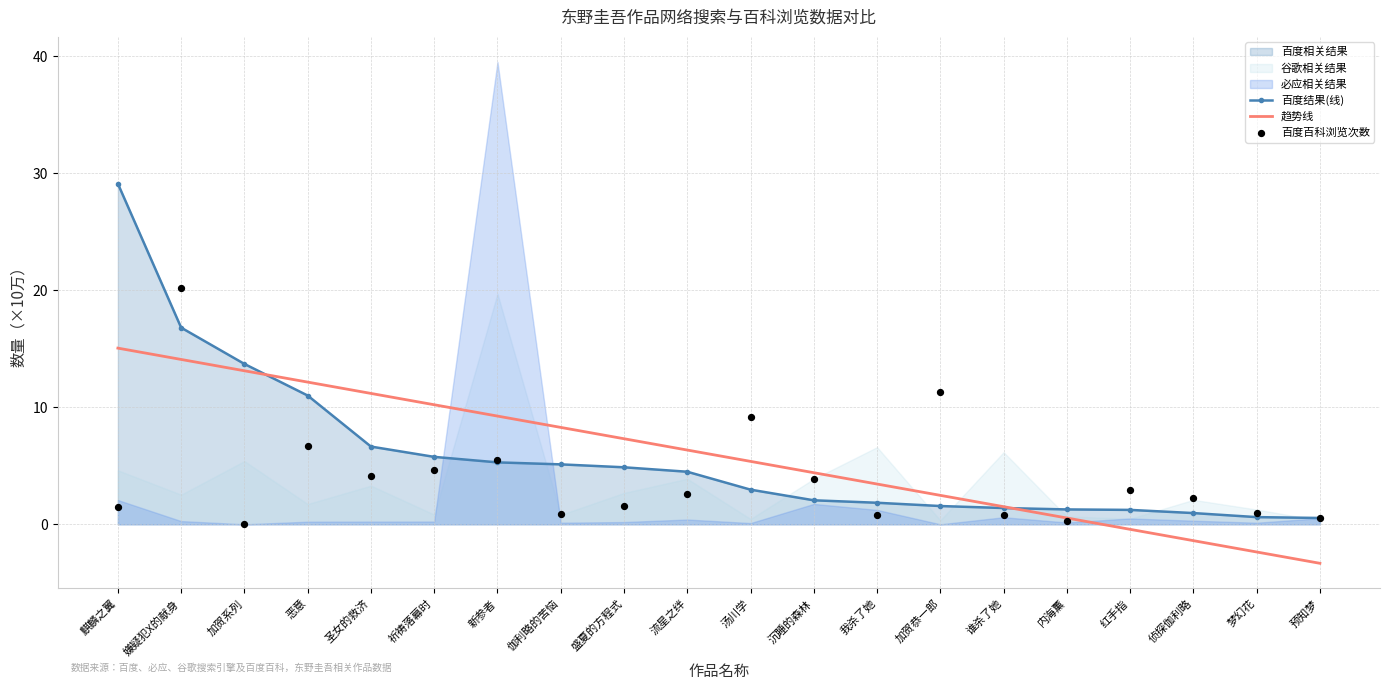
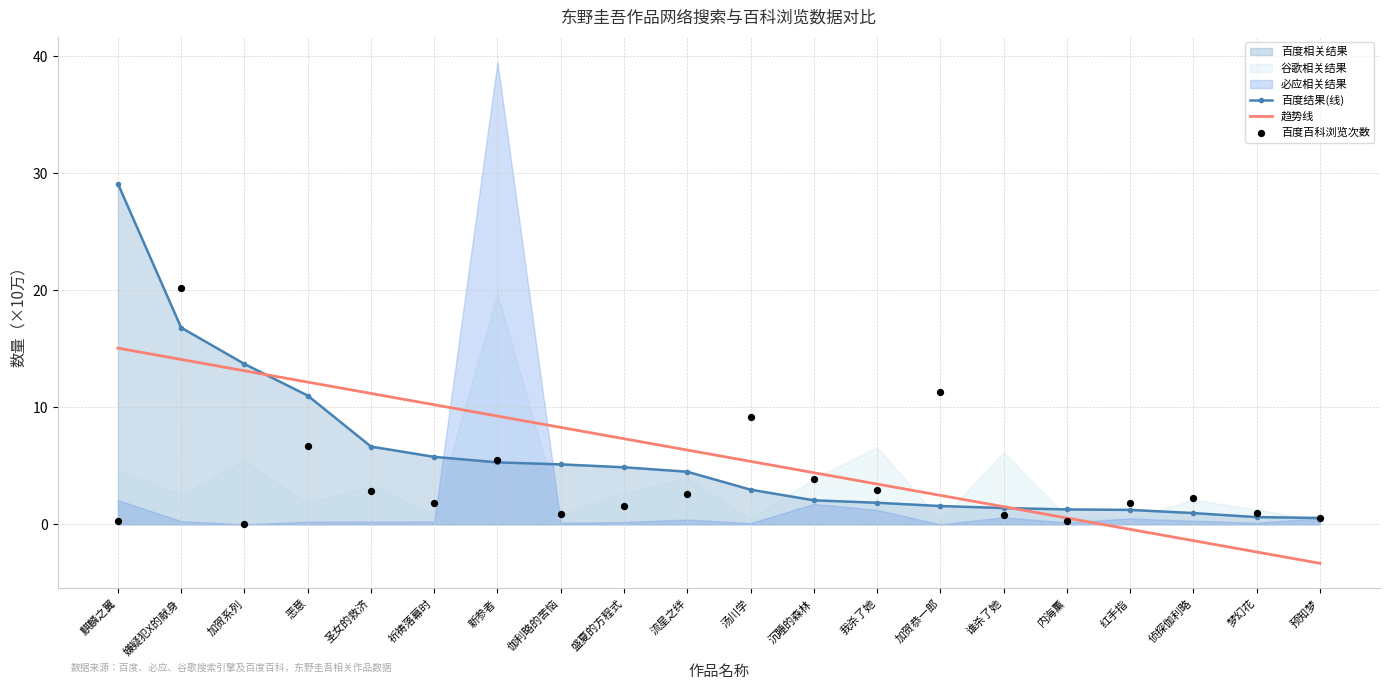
  {
    "趋势线": {
      "麒麟之翼": 15.1,
      "嫌疑犯X的献身": 14.1,
      "加贺系列": 13.1,
      "恶意": 12.1,
      "圣女的救济": 11.2,
      "祈祷落幕时": 10.2,
      "新参者": 9.2,
      "伽利略的苦恼": 8.3,
      "盛夏的方程式": 7.3,
      "流星之绊": 6.3,
      "汤川学": 5.4,
      "沉睡的森林": 4.4,
      "我杀了她": 3.4,
      "加贺恭一郎": 2.5,
      "红手指": -0.4,
      "侦探伽利略": -1.4,
      "梦幻花": -2.4,
      "预知梦": -3.3
    },
    "百度百科浏览次数": {
-     "麒麟之翼": 1.5,
-     "圣女的救济": 4.1,
-     "祈祷落幕时": 4.7,
-     "我杀了她": 0.8,
-     "红手指": 2.9
+     "麒麟之翼": 0.3,
+     "圣女的救济": 2.8,
+     "祈祷落幕时": 1.8,
+     "我杀了她": 2.9,
+     "红手指": 1.8
    }
  }
